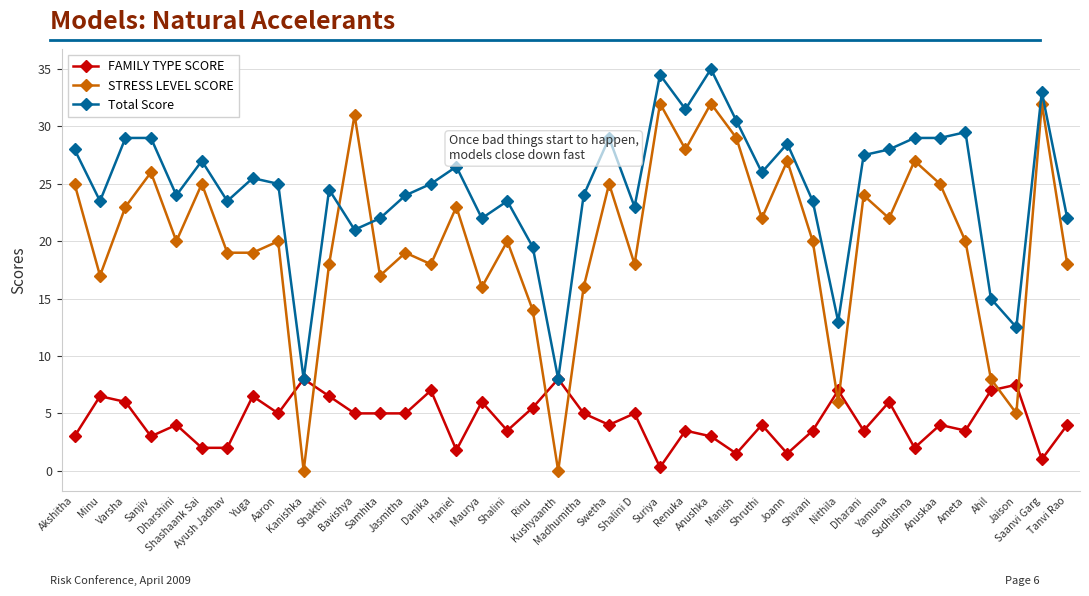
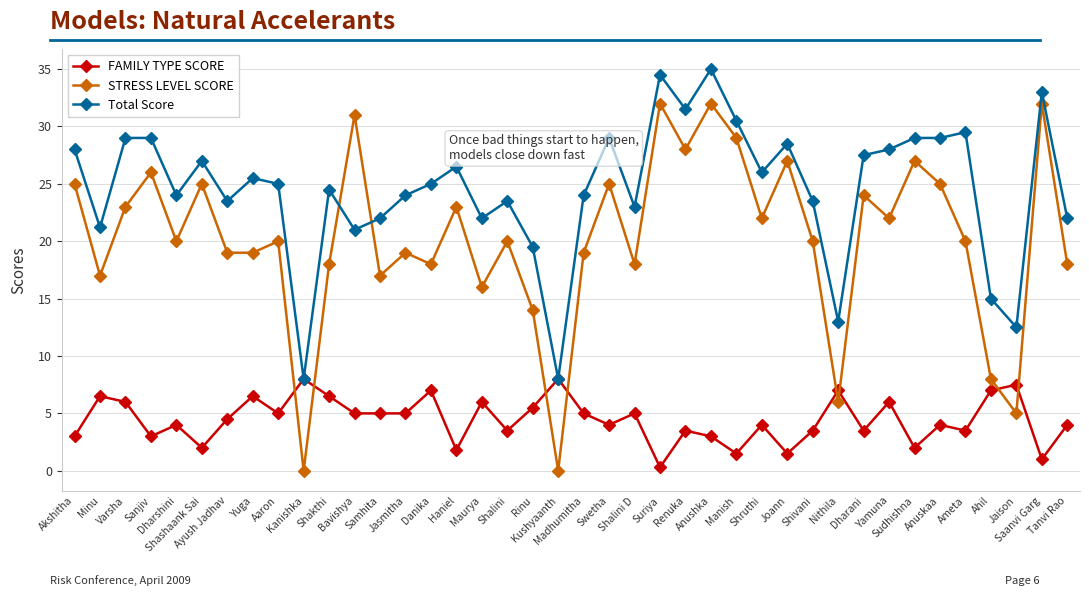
  {
    "FAMILY TYPE SCORE": {
      "Akshitha": 3.0,
      "Minu": 6.5,
      "Varsha": 6.0,
      "Sanjiv": 3.0,
      "Dharshini": 4.0,
      "Shashaank Sai": 2.0,
-     "Ayush Jadhav": 2.0,
+     "Ayush Jadhav": 4.5,
      "Yuga": 6.5,
      "Aaron": 5.0,
      "Shakthi": 6.5,
      "Bavishya": 5.0,
      "Samhita": 5.0,
      "Jasmitha": 5.0,
      "Danika": 7.0,
      "Haniel": 1.8,
      "Maurya": 6.0,
      "Shalini": 3.5,
      "Rinu": 5.5,
      "Madhumitha": 5.0,
      "Swetha": 4.0,
      "Shalini D": 5.0,
      "Suriya": 0.3,
      "Renuka": 3.5,
      "Anushka": 3.0,
      "Manish": 1.5,
      "Shruthi": 4.0,
      "Joann": 1.5,
      "Shivani": 3.5,
      "Nithila": 7.0,
      "Dharani": 3.5,
      "Yamuna": 6.0,
      "Sudhishna": 2.0,
      "Anuskaa": 4.0,
      "Ameta": 3.5,
      "Ahil": 7.0,
      "Jaison": 7.5,
      "Saanvi Garg": 1.0,
      "Tanvi Rao": 4.0
    },
    "STRESS LEVEL SCORE": {
      "Akshitha": 25,
      "Minu": 17,
      "Varsha": 23,
      "Sanjiv": 26,
      "Dharshini": 20,
      "Shashaank Sai": 25,
      "Ayush Jadhav": 19,
      "Yuga": 19,
      "Aaron": 20,
      "Kanishka": 0,
      "Shakthi": 18,
      "Bavishya": 31,
      "Samhita": 17,
      "Jasmitha": 19,
      "Danika": 18,
      "Haniel": 23,
      "Maurya": 16,
      "Shalini": 20,
      "Rinu": 14,
      "Kushyaanth": 0,
-     "Madhumitha": 16,
+     "Madhumitha": 19,
      "Swetha": 25,
      "Shalini D": 18,
      "Suriya": 32,
      "Renuka": 28,
      "Anushka": 32,
      "Manish": 29,
      "Shruthi": 22,
      "Joann": 27,
      "Shivani": 20,
      "Nithila": 6,
      "Dharani": 24,
      "Yamuna": 22,
      "Sudhishna": 27,
      "Anuskaa": 25,
      "Ameta": 20,
      "Ahil": 8,
      "Jaison": 5,
      "Saanvi Garg": 32,
      "Tanvi Rao": 18
    },
    "Total Score": {
      "Akshitha": 28.0,
-     "Minu": 23.5,
+     "Minu": 21.2,
      "Varsha": 29.0,
      "Sanjiv": 29.0,
      "Dharshini": 24.0,
      "Shashaank Sai": 27.0,
      "Ayush Jadhav": 23.5,
      "Yuga": 25.5,
      "Aaron": 25.0,
      "Shakthi": 24.5,
      "Bavishya": 21.0,
      "Samhita": 22.0,
      "Jasmitha": 24.0,
      "Danika": 25.0,
      "Haniel": 26.5,
      "Maurya": 22.0,
      "Shalini": 23.5,
      "Rinu": 19.5,
      "Madhumitha": 24.0,
      "Shalini D": 23.0,
      "Suriya": 34.5,
      "Renuka": 31.5,
      "Anushka": 35.0,
      "Manish": 30.5,
      "Shruthi": 26.0,
      "Joann": 28.5,
      "Shivani": 23.5,
      "Nithila": 13.0,
      "Dharani": 27.5,
      "Yamuna": 28.0,
      "Sudhishna": 29.0,
      "Anuskaa": 29.0,
      "Ameta": 29.5,
      "Ahil": 15.0,
      "Jaison": 12.5,
      "Saanvi Garg": 33.0,
      "Tanvi Rao": 22.0
    }
  }
